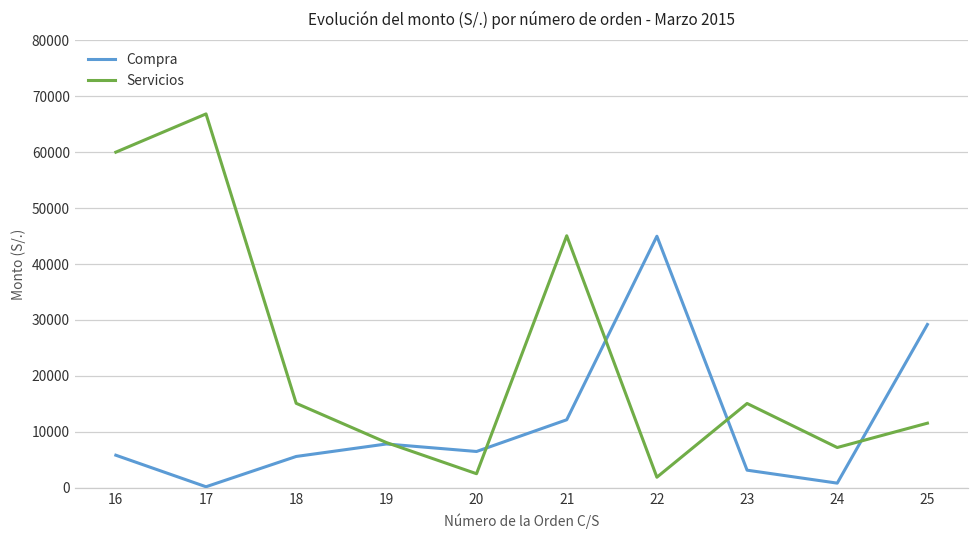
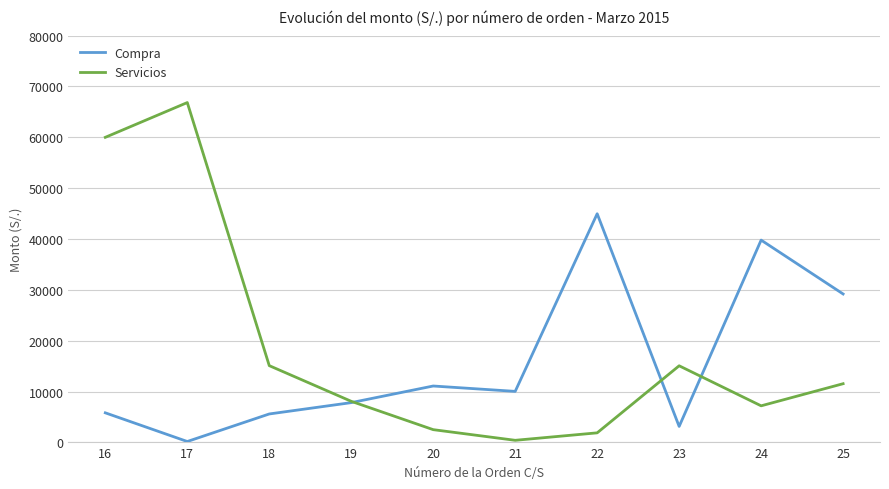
  {
    "Compra": {
      "16": 6000,
      "17": 0,
      "18": 6000,
-     "20": 6000,
-     "21": 12000,
+     "20": 11000,
+     "21": 10000,
      "22": 45000,
      "23": 3000,
-     "24": 1000,
+     "24": 40000,
      "25": 29000
    },
    "Servicios": {
      "16": 60000,
      "17": 67000,
      "18": 15000,
      "20": 3000,
-     "21": 45000,
+     "21": 0,
      "22": 2000,
      "23": 15000,
      "24": 7000,
      "25": 12000
    }
  }
